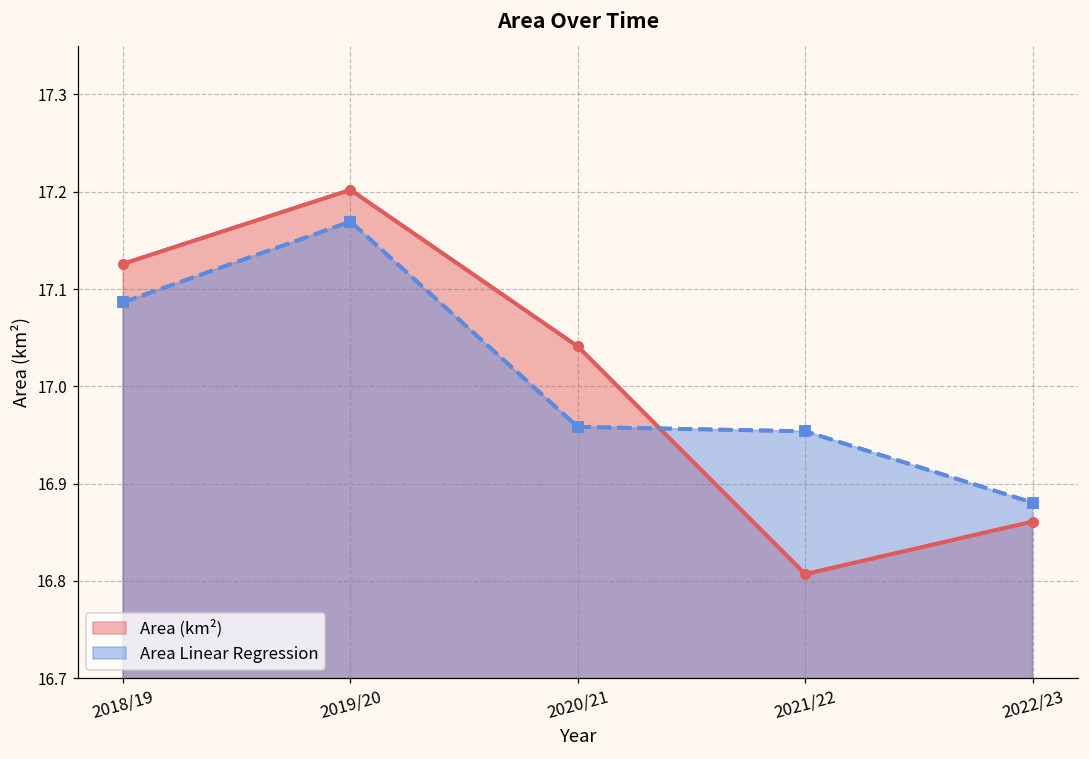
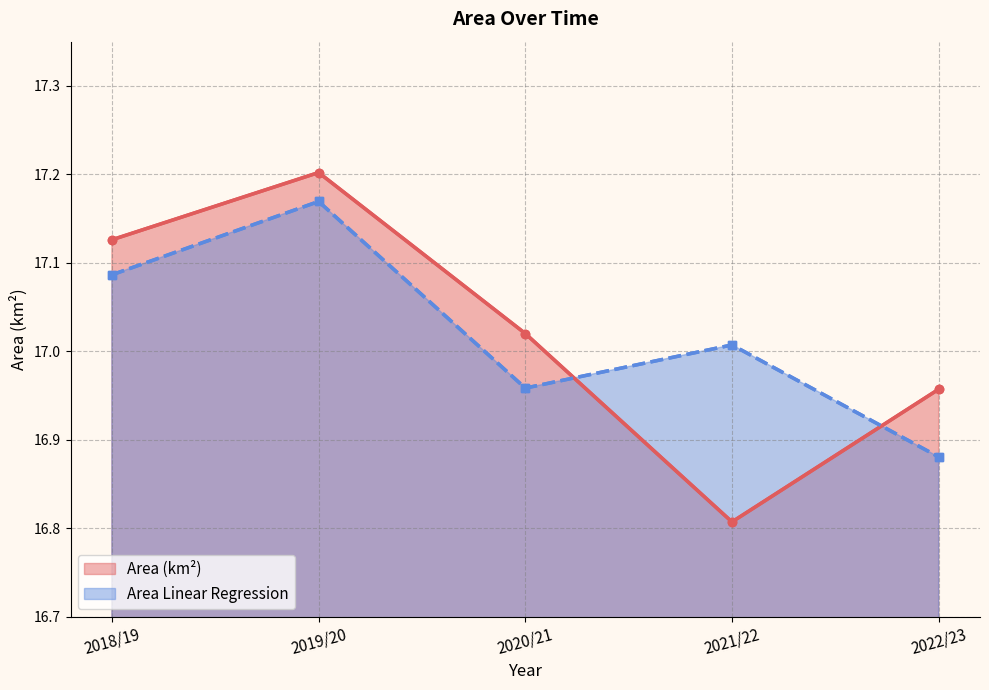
  {
    "Area (km²)": {
      "2018/19": 17.13,
      "2019/20": 17.20,
-     "2020/21": 17.04,
+     "2020/21": 17.02,
      "2021/22": 16.81,
-     "2022/23": 16.86
+     "2022/23": 16.96
    },
    "Area Linear Regression": {
      "2018/19": 17.09,
      "2019/20": 17.17,
      "2020/21": 16.96,
-     "2021/22": 16.95,
+     "2021/22": 17.01,
      "2022/23": 16.88
    }
  }
